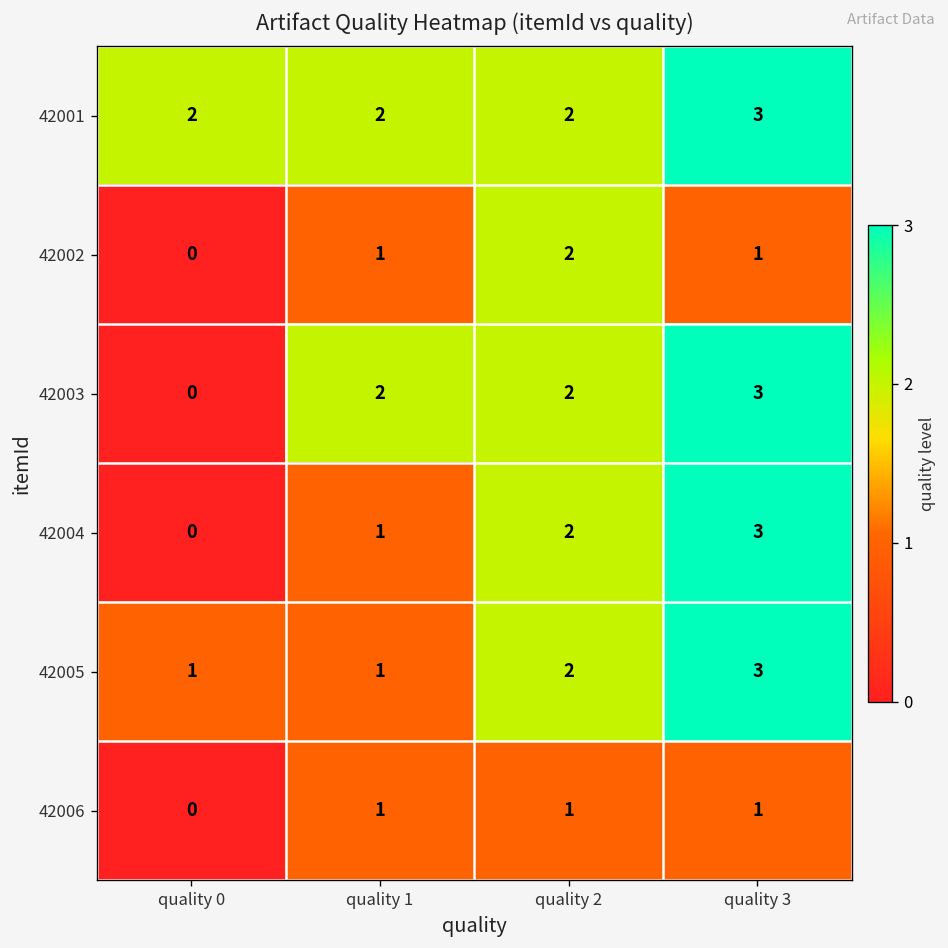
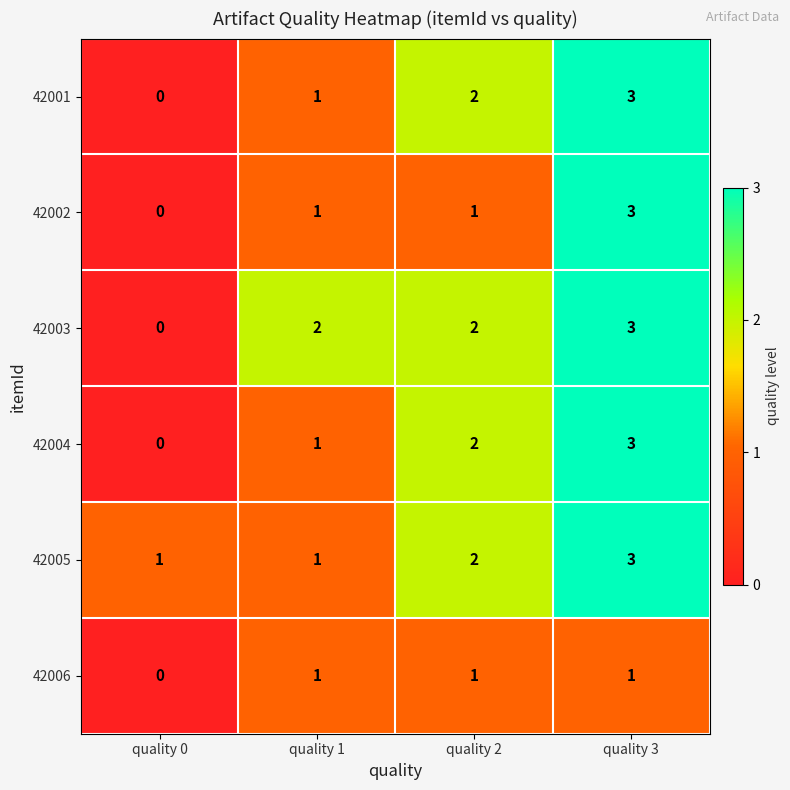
  {
    "42001": {
-     "quality 0": 2,
-     "quality 1": 2,
+     "quality 0": 0,
+     "quality 1": 1,
      "quality 2": 2,
      "quality 3": 3
    },
    "42002": {
      "quality 0": 0,
      "quality 1": 1,
-     "quality 2": 2,
-     "quality 3": 1
+     "quality 2": 1,
+     "quality 3": 3
    },
    "42003": {
      "quality 0": 0,
      "quality 1": 2,
      "quality 2": 2,
      "quality 3": 3
    },
    "42004": {
      "quality 0": 0,
      "quality 1": 1,
      "quality 2": 2,
      "quality 3": 3
    },
    "42005": {
      "quality 0": 1,
      "quality 1": 1,
      "quality 2": 2,
      "quality 3": 3
    },
    "42006": {
      "quality 0": 0,
      "quality 1": 1,
      "quality 2": 1,
      "quality 3": 1
    }
  }
